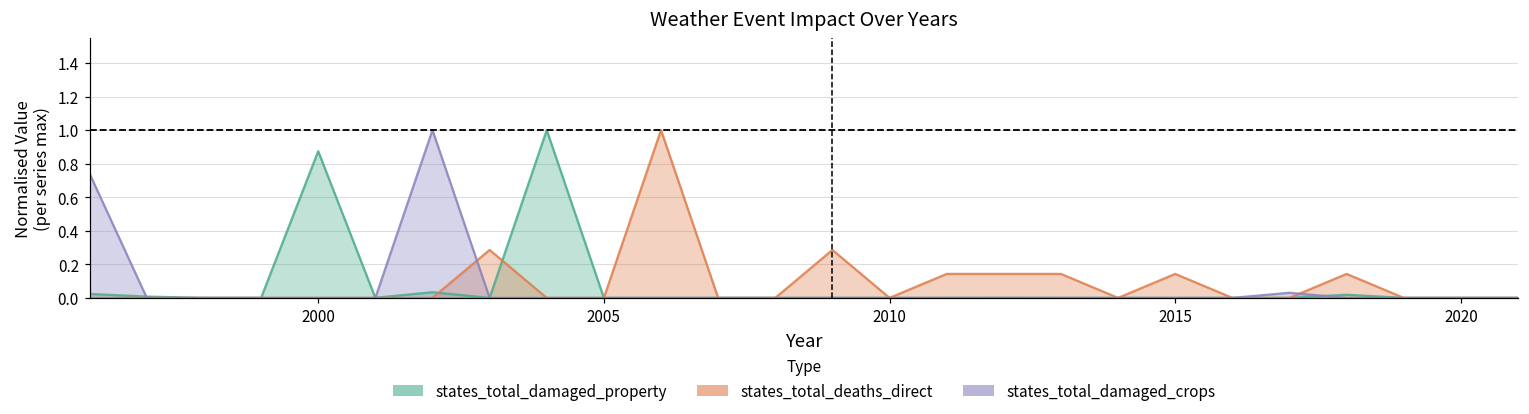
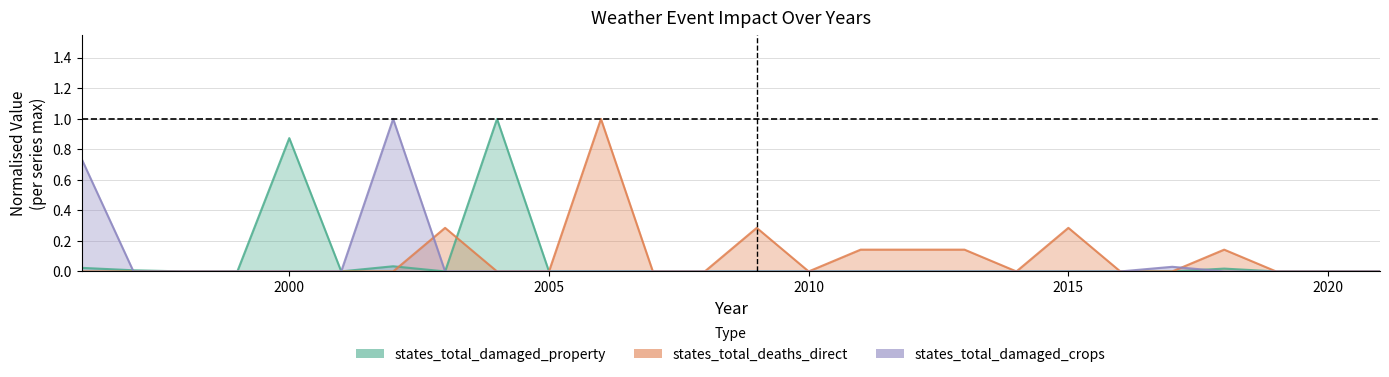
  {
    "states_total_deaths_direct": {
-     "2015": 0.14
+     "2015": 0.29
    }
  }
